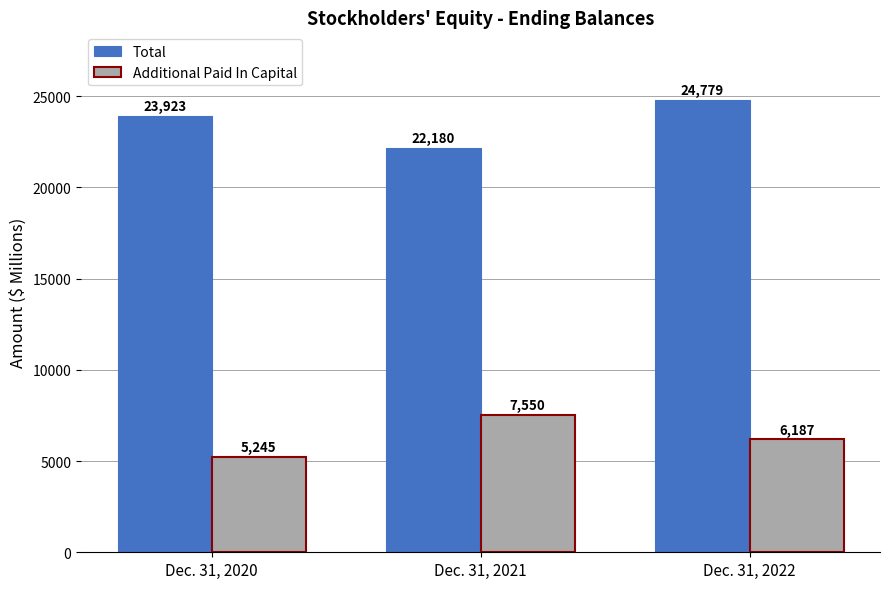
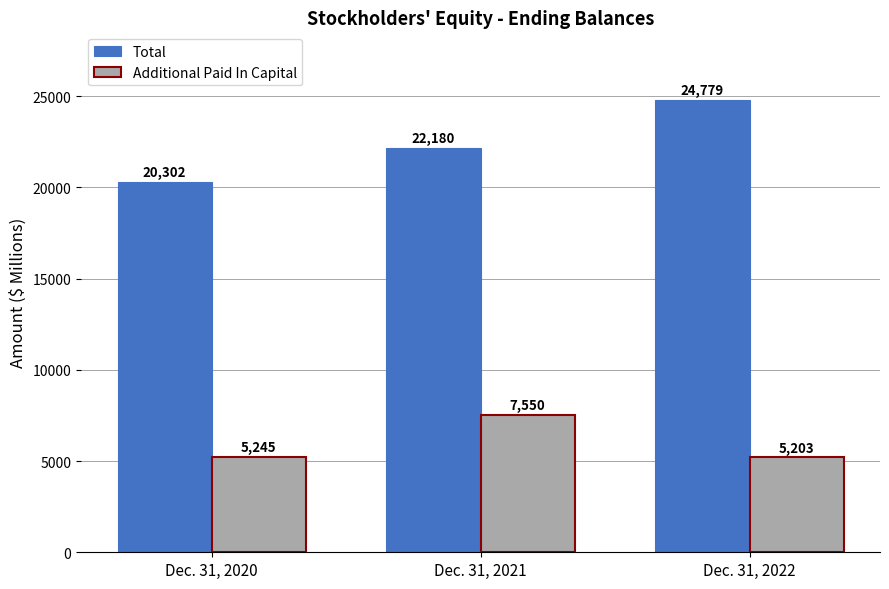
  {
    "Total": {
-     "Dec. 31, 2020": "23,923",
+     "Dec. 31, 2020": "20,302",
      "Dec. 31, 2021": "22,180",
      "Dec. 31, 2022": "24,779"
    },
    "Additional Paid In Capital": {
      "Dec. 31, 2020": "5,245",
      "Dec. 31, 2021": "7,550",
-     "Dec. 31, 2022": "6,187"
+     "Dec. 31, 2022": "5,203"
    }
  }
